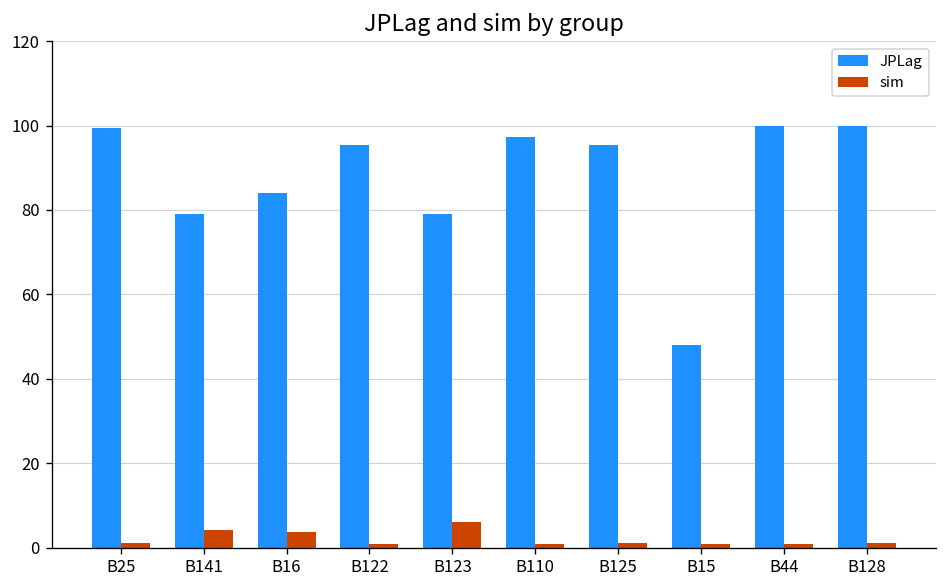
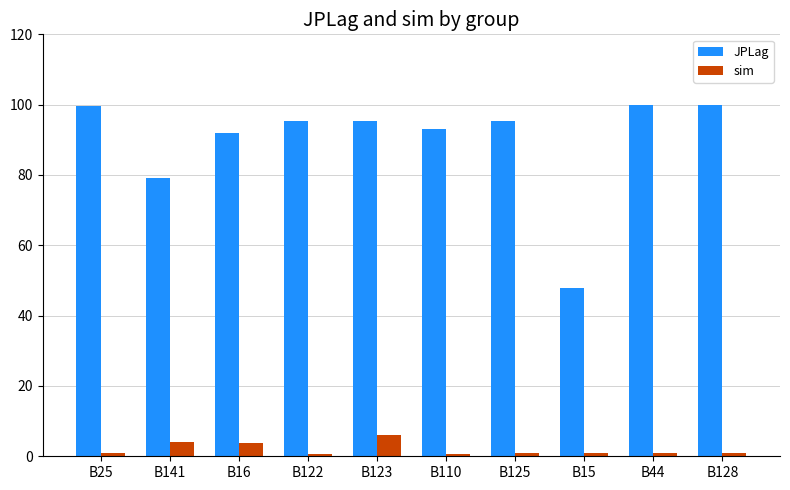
  {
    "JPLag": {
      "B25": 100,
      "B141": 79,
-     "B16": 84,
+     "B16": 92,
      "B122": 95,
-     "B123": 79,
-     "B110": 97,
+     "B123": 95,
+     "B110": 93,
      "B125": 95,
      "B15": 48,
      "B44": 100,
      "B128": 100
    },
    "sim": {
      "B25": 1,
      "B141": 4,
      "B16": 4,
      "B122": 1,
      "B123": 6,
      "B110": 1,
      "B125": 1,
      "B15": 1,
      "B44": 1,
      "B128": 1
    }
  }
